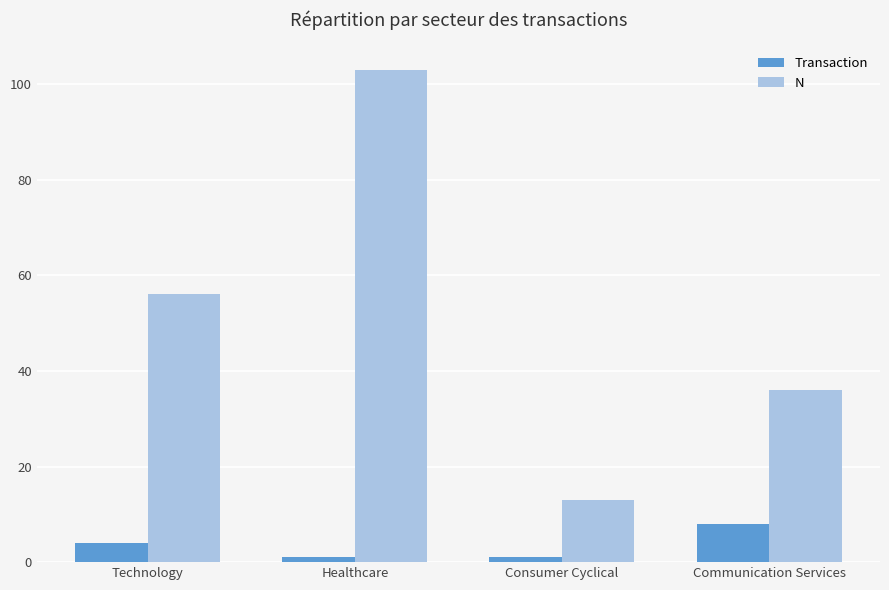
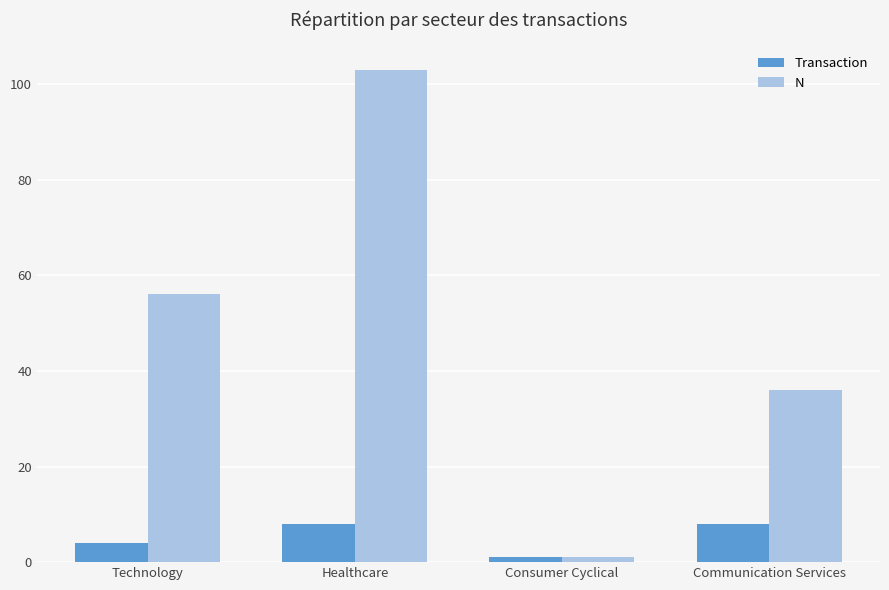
  {
    "Transaction": {
      "Technology": 4,
-     "Healthcare": 1,
+     "Healthcare": 8,
      "Consumer Cyclical": 1,
      "Communication Services": 8
    },
    "N": {
      "Technology": 56,
      "Healthcare": 103,
-     "Consumer Cyclical": 13,
+     "Consumer Cyclical": 1,
      "Communication Services": 36
    }
  }
